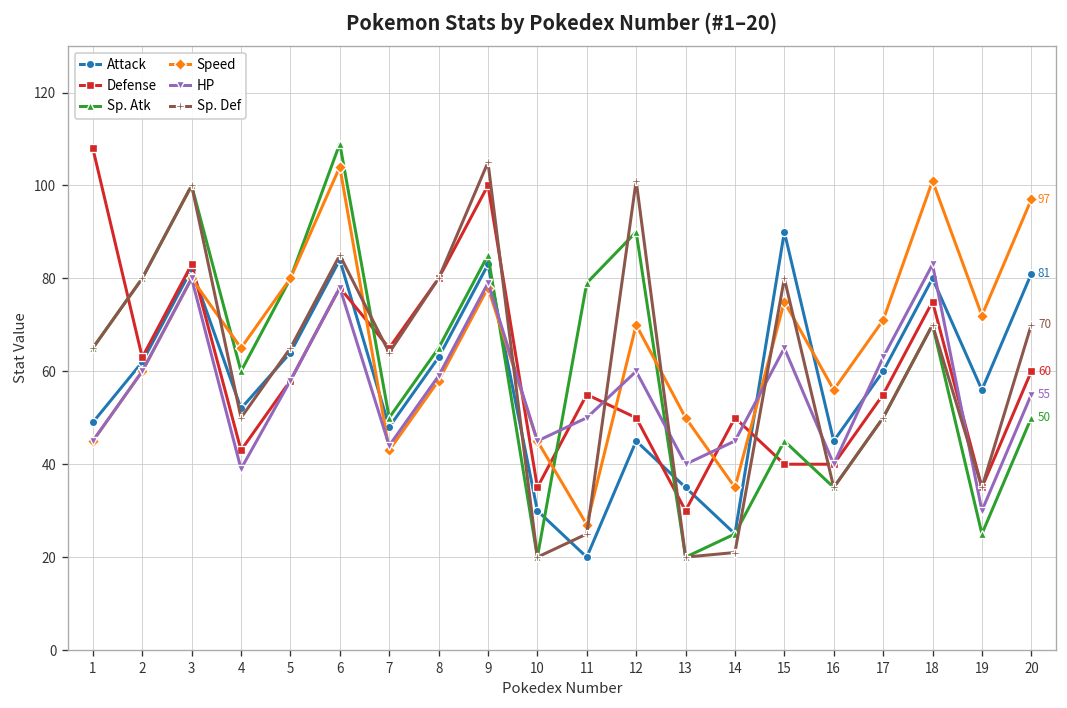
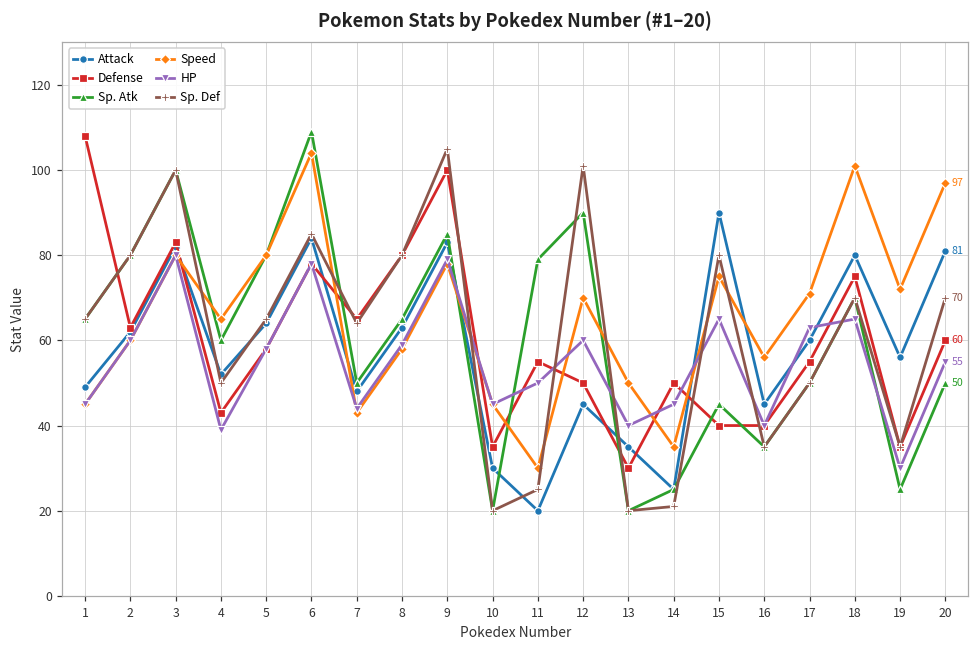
  {
    "Attack": {
      "20": 81
    },
    "Defense": {
      "20": 60
    },
    "Sp. Atk": {
      "20": 50
    },
    "Speed": {
      "4": 65,
      "6": 104,
      "7": 43,
      "8": 58,
      "9": 78,
-     "11": 27,
+     "11": 30,
      "12": 70,
      "13": 50,
      "14": 35,
      "15": 75,
      "16": 56,
      "17": 71,
      "18": 101,
      "19": 72
    },
    "HP": {
      "4": 39,
      "7": 44,
      "8": 59,
      "9": 79,
      "11": 50,
      "12": 60,
      "13": 40,
      "14": 45,
      "15": 65,
      "17": 63,
-     "18": 83,
+     "18": 65,
      "19": 30
    },
    "Sp. Def": {
      "20": 70
    }
  }
